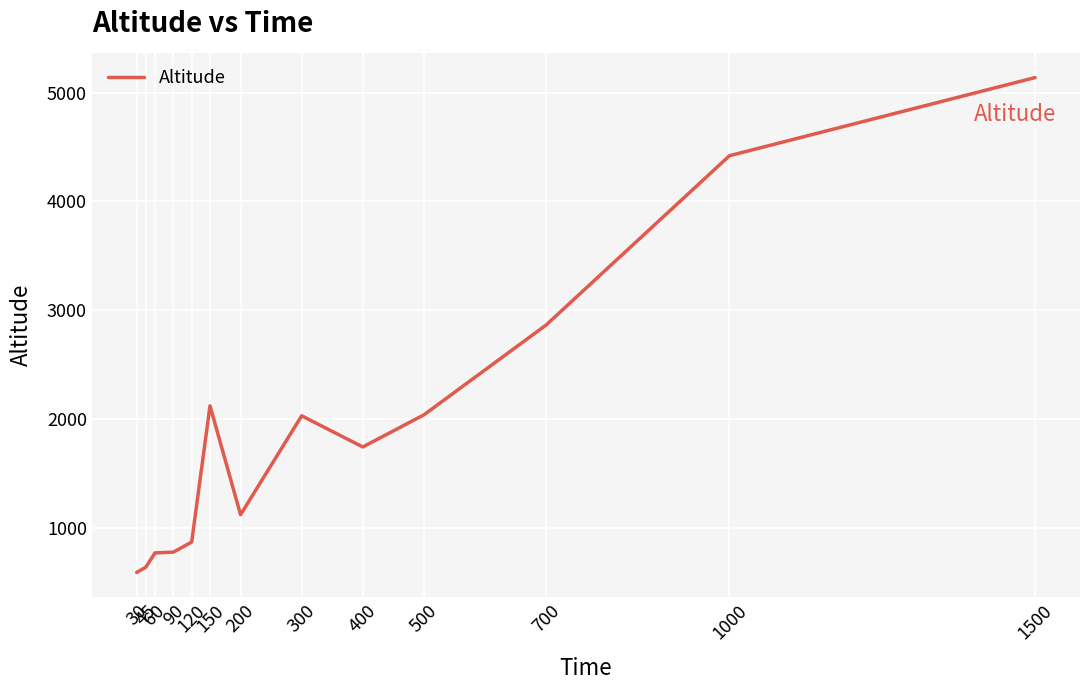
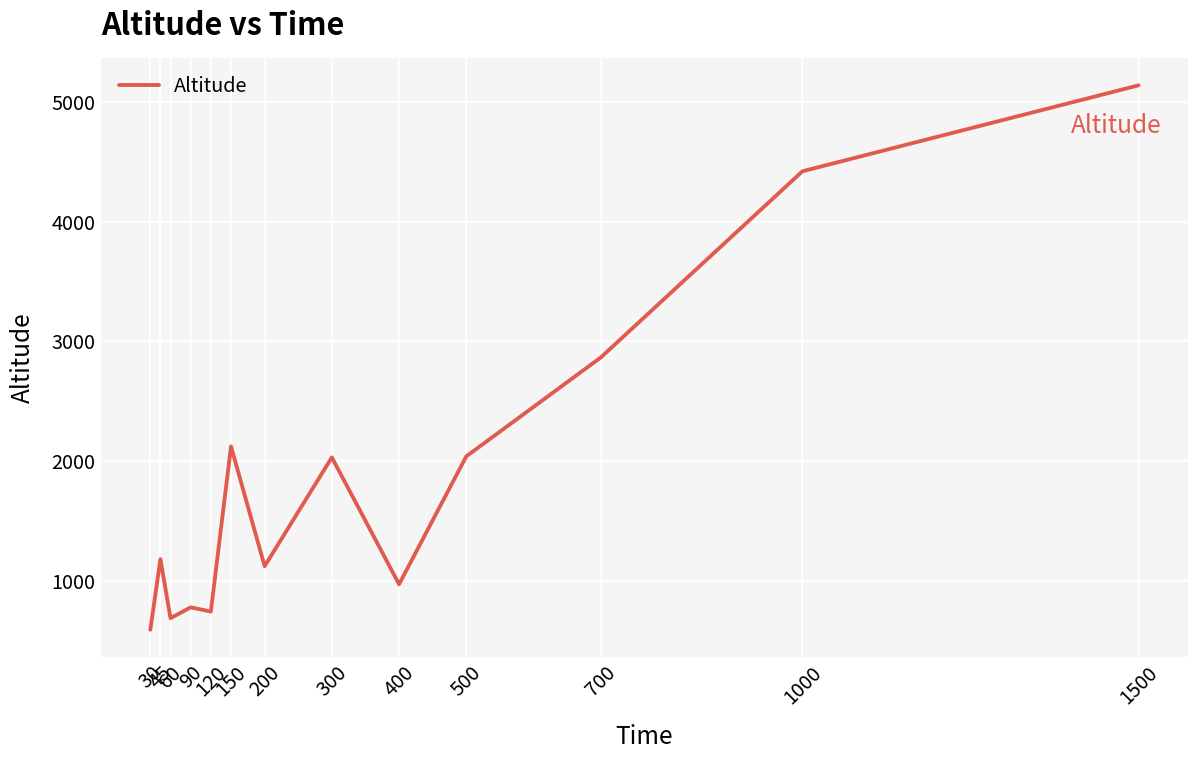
  {
    "30": 590,
-   "45": 640,
-   "60": 770,
+   "45": 1180,
+   "60": 690,
    "90": 780,
-   "120": 870,
+   "120": 740,
    "150": 2120,
    "200": 1120,
    "300": 2030,
-   "400": 1740,
+   "400": 970,
    "500": 2040,
    "700": 2870,
    "1000": 4420,
    "1500": 5140
  }
